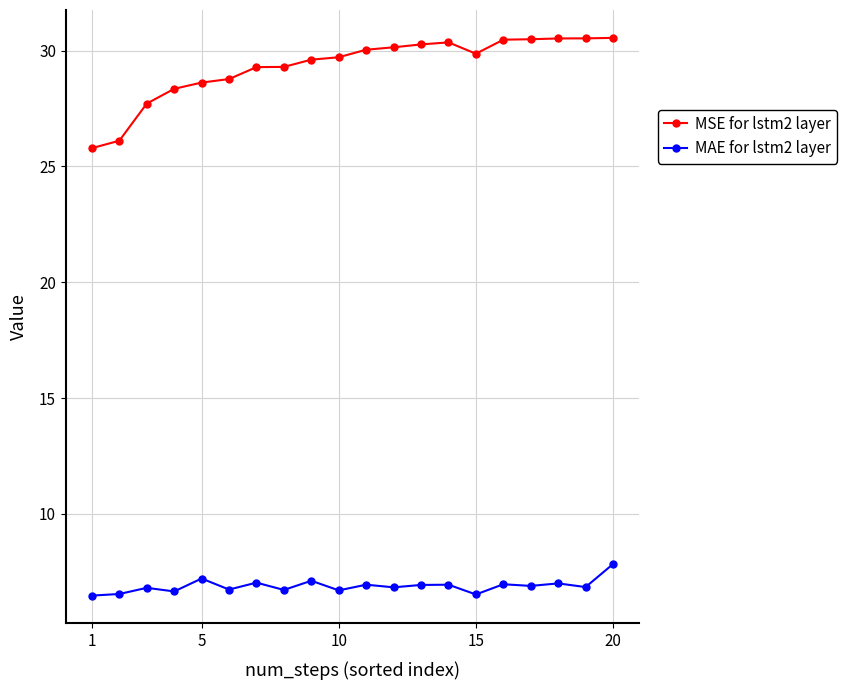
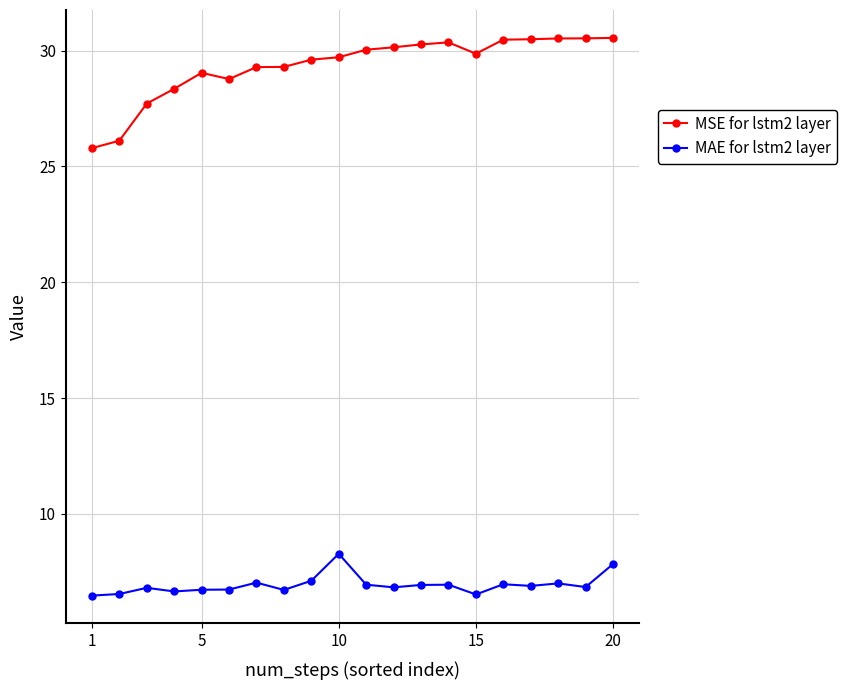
  {
    "MSE for lstm2 layer": {
      "1": 25.8,
-     "5": 28.6,
+     "5": 29.0,
      "10": 29.7,
      "15": 29.9,
      "20": 30.5
    },
    "MAE for lstm2 layer": {
      "1": 6.5,
-     "5": 7.2,
-     "10": 6.7,
+     "5": 6.7,
+     "10": 8.3,
      "15": 6.5,
      "20": 7.8
    }
  }
